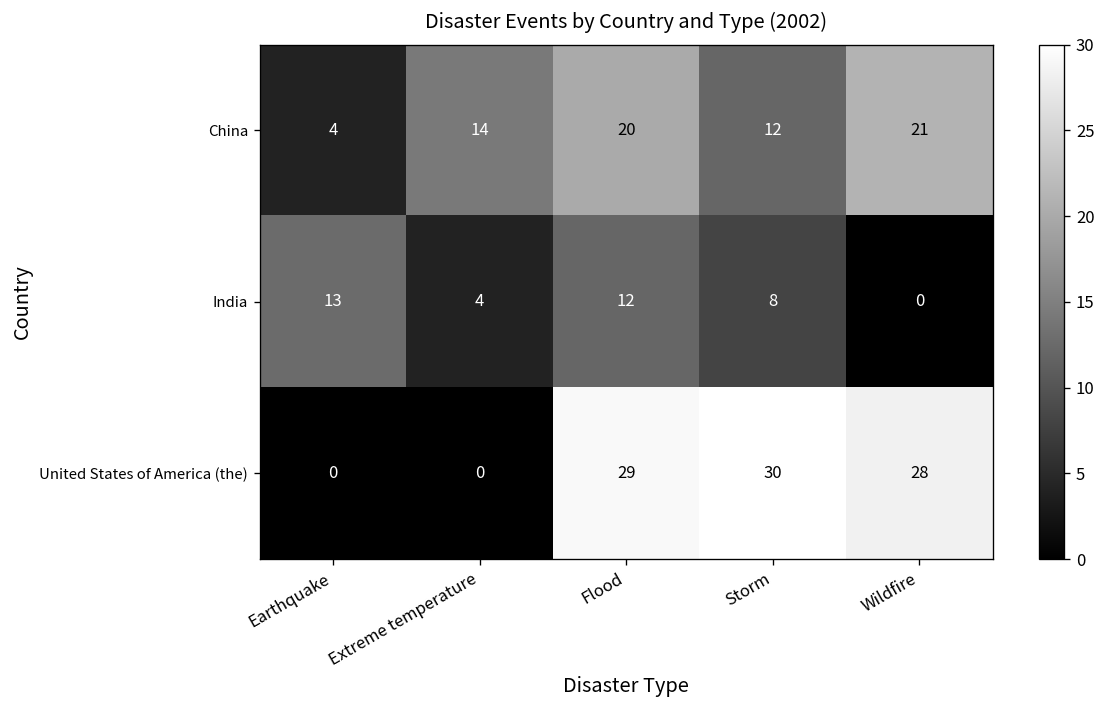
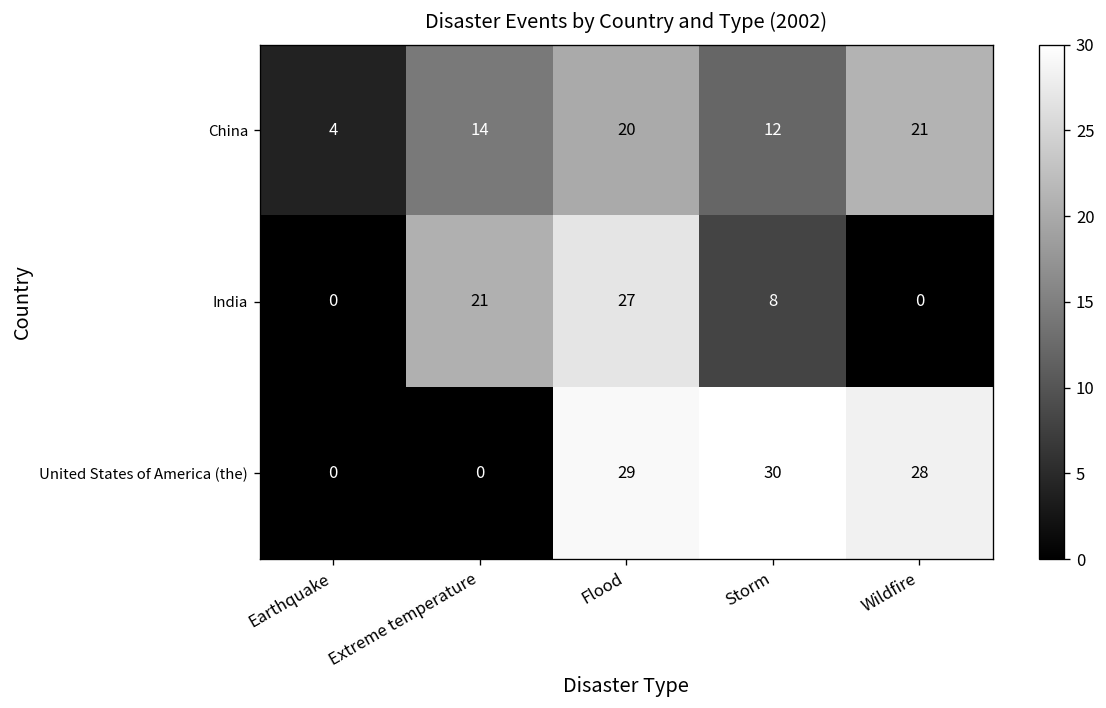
  {
    "China": {
      "Earthquake": 4,
      "Extreme temperature": 14,
      "Flood": 20,
      "Storm": 12,
      "Wildfire": 21
    },
    "India": {
-     "Earthquake": 13,
-     "Extreme temperature": 4,
-     "Flood": 12,
+     "Earthquake": 0,
+     "Extreme temperature": 21,
+     "Flood": 27,
      "Storm": 8,
      "Wildfire": 0
    },
    "United States of America (the)": {
      "Earthquake": 0,
      "Extreme temperature": 0,
      "Flood": 29,
      "Storm": 30,
      "Wildfire": 28
    }
  }
